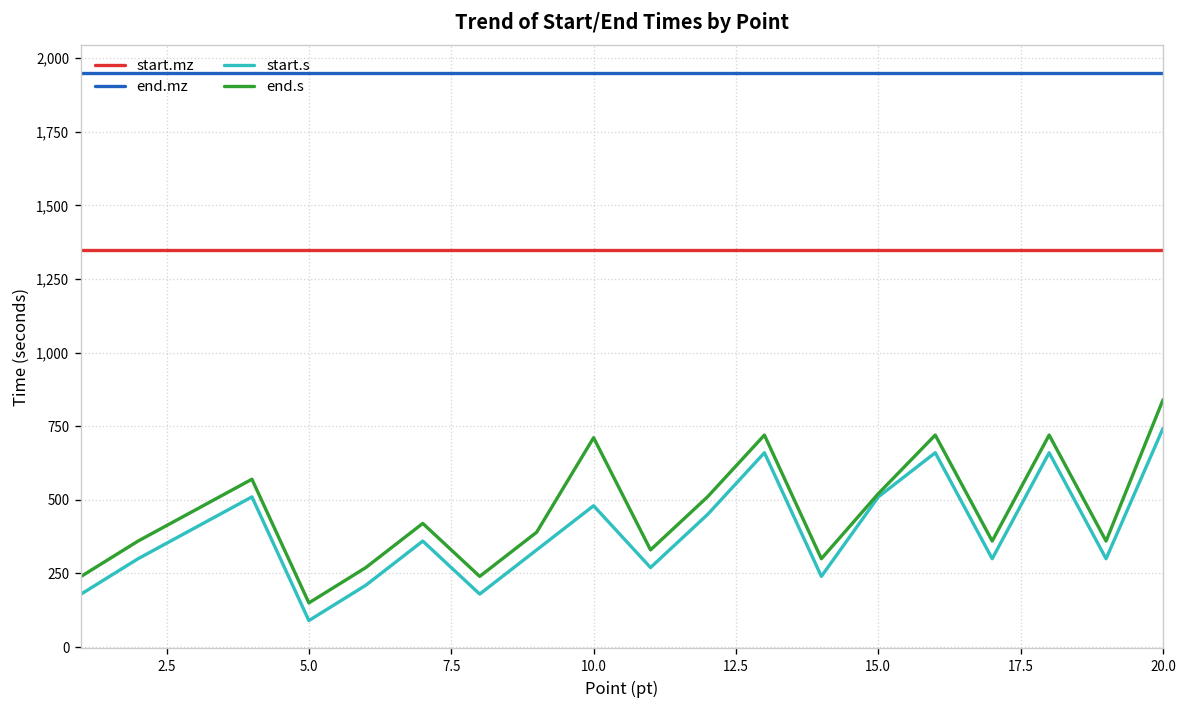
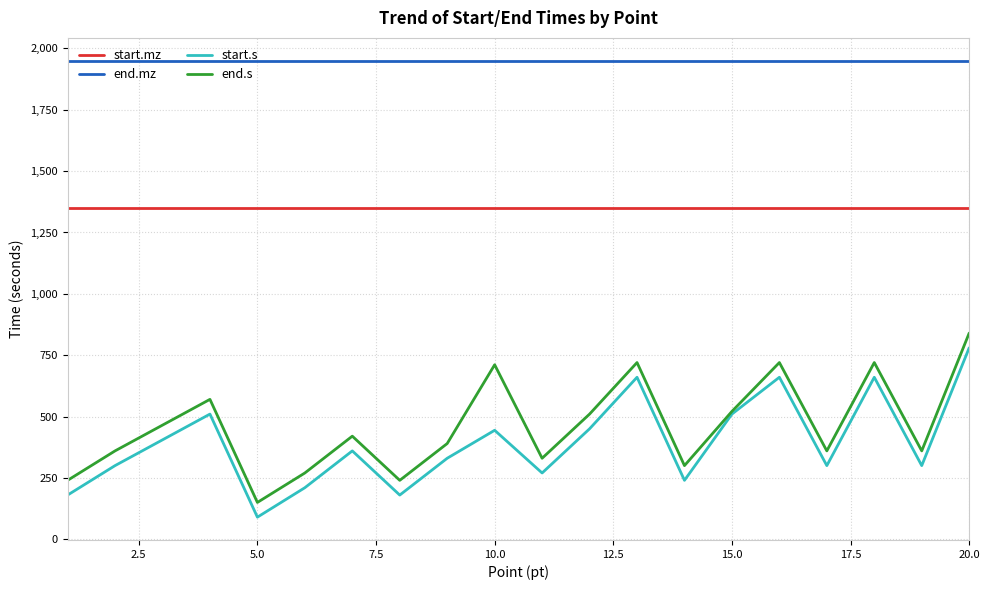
  {
    "start.mz": {
      "5.0": "1,350",
      "10.0": "1,350",
      "15.0": "1,350",
      "20.0": "1,350"
    },
    "end.mz": {
      "5.0": "1,950",
      "10.0": "1,950",
      "15.0": "1,950",
      "20.0": "1,950"
    },
    "start.s": {
      "5.0": "90",
-     "10.0": "480",
+     "10.0": "440",
      "15.0": "510",
-     "20.0": "740"
+     "20.0": "780"
    },
    "end.s": {
      "5.0": "150",
      "10.0": "710",
      "15.0": "520",
      "20.0": "840"
    }
  }
